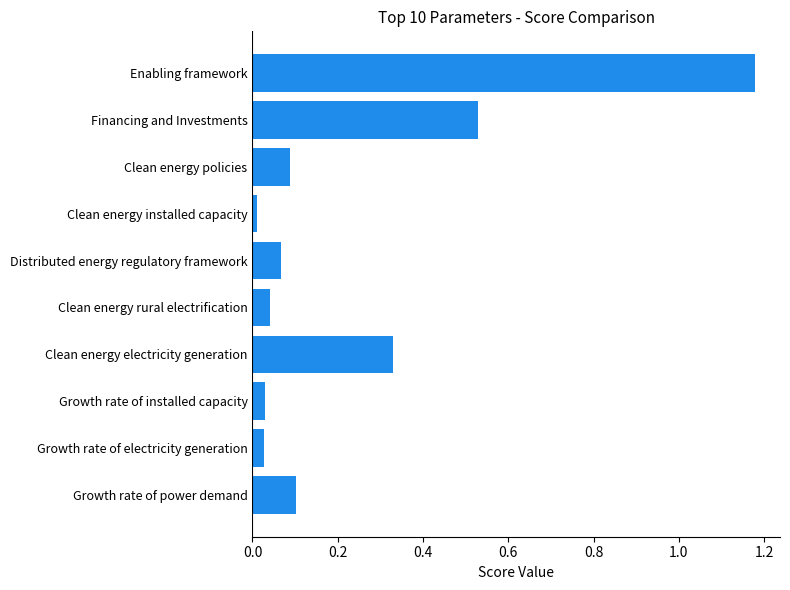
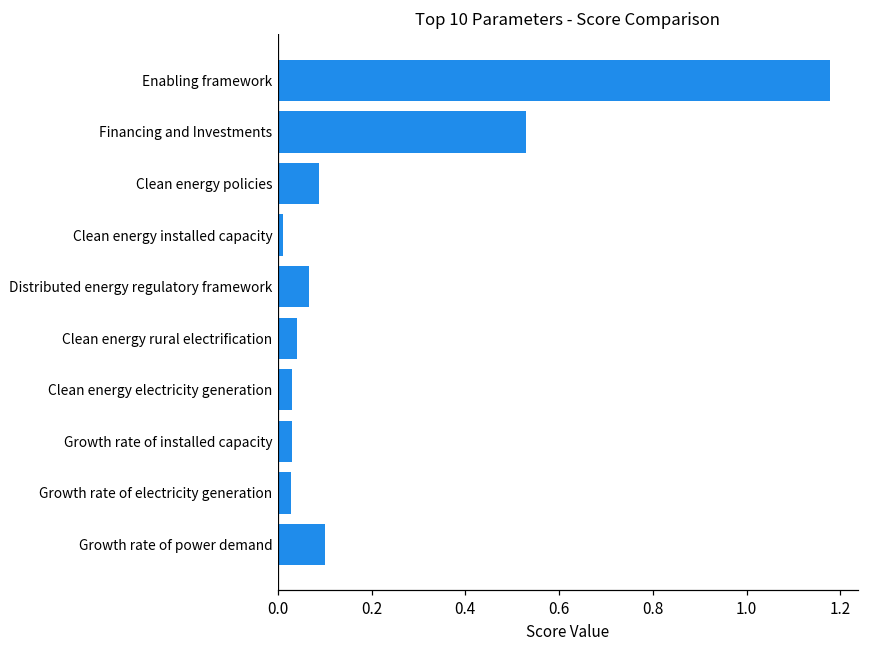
  {
    "Enabling framework": 1.18,
    "Financing and Investments": 0.53,
    "Clean energy policies": 0.09,
    "Clean energy installed capacity": 0.01,
    "Distributed energy regulatory framework": 0.07,
    "Clean energy rural electrification": 0.04,
-   "Clean energy electricity generation": 0.33,
+   "Clean energy electricity generation": 0.03,
    "Growth rate of installed capacity": 0.03,
    "Growth rate of electricity generation": 0.03,
    "Growth rate of power demand": 0.10
  }
